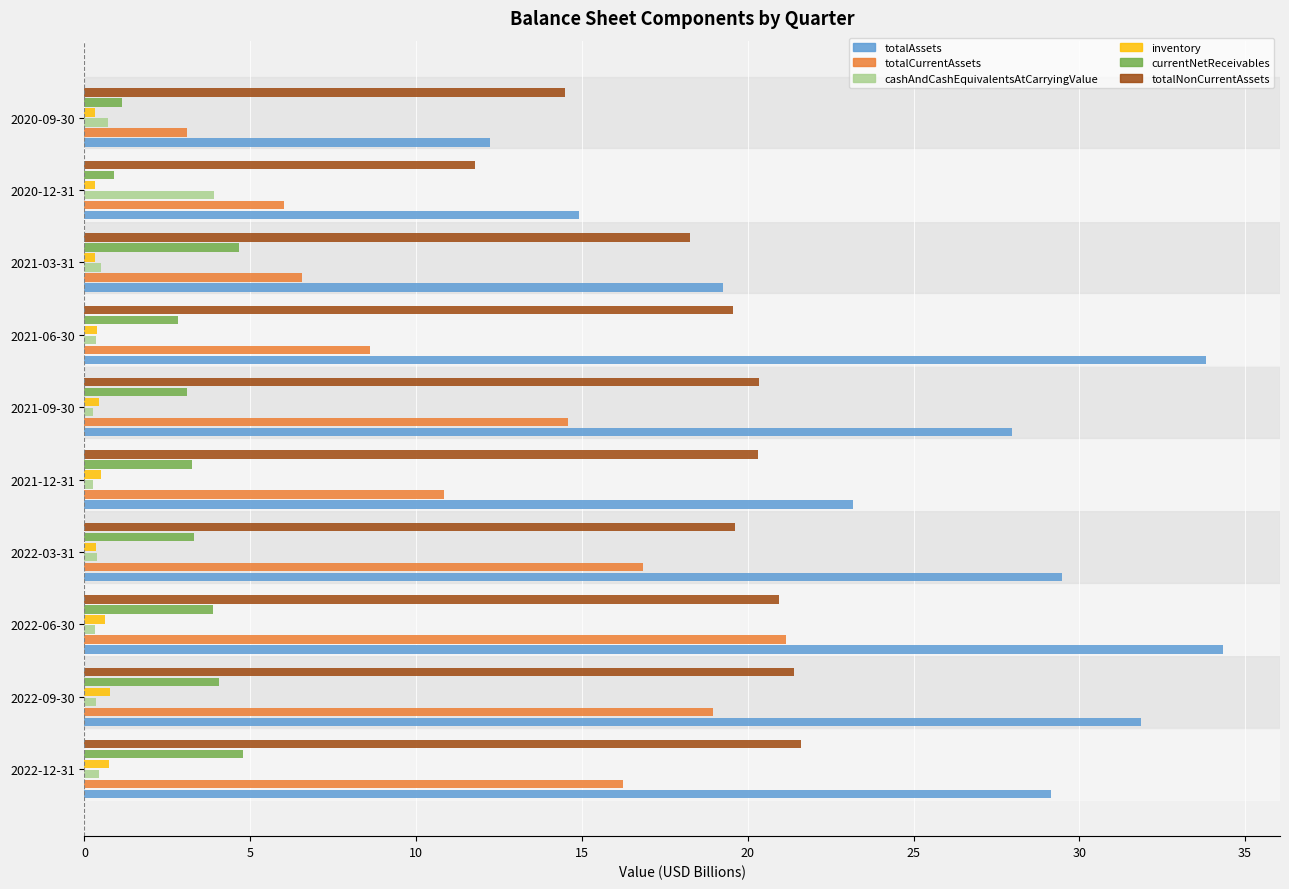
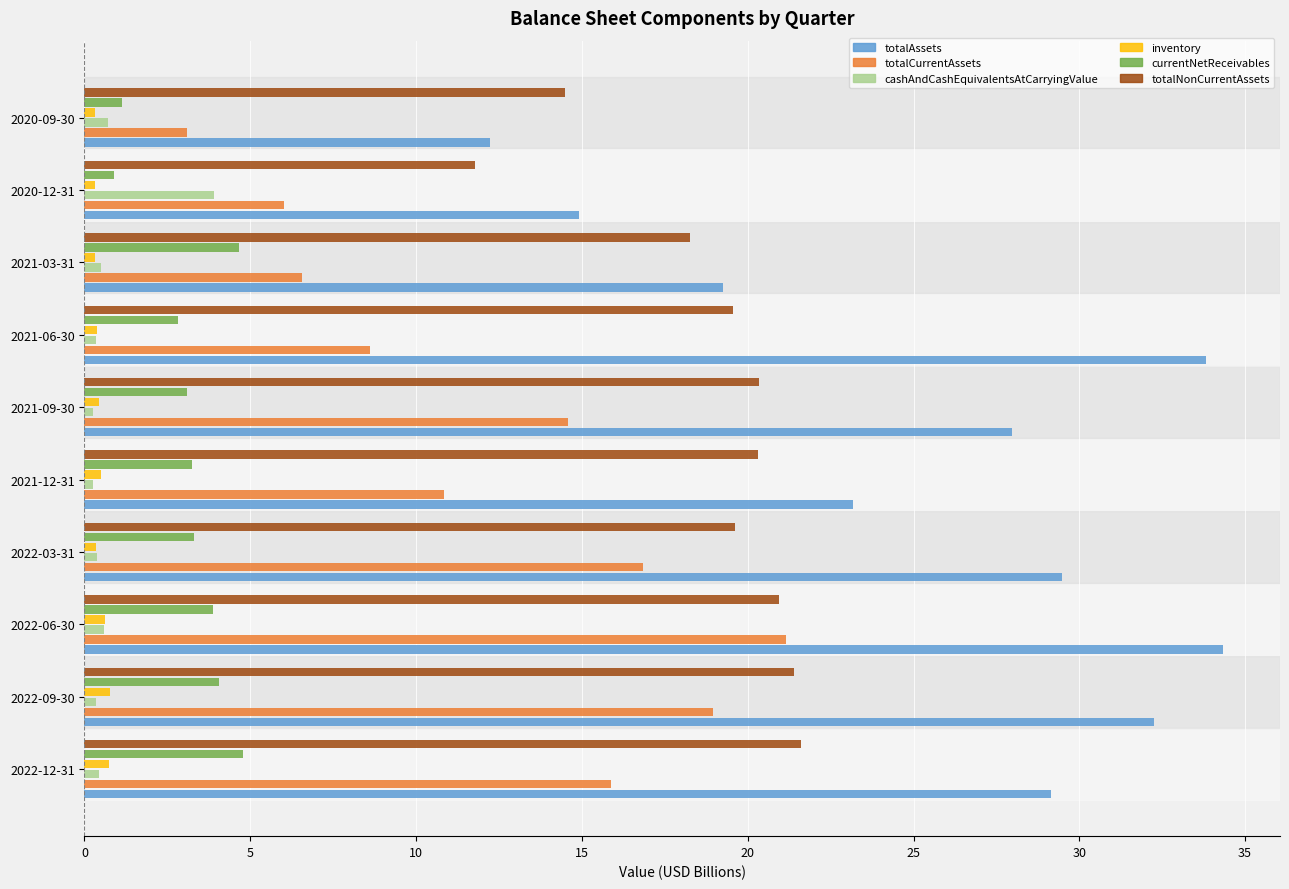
  {
    "totalAssets": {
      "2020-09-30": 12.2,
      "2020-12-31": 14.9,
      "2021-03-31": 19.2,
      "2021-06-30": 33.8,
      "2021-09-30": 28.0,
      "2021-12-31": 23.2,
      "2022-03-31": 29.5,
      "2022-06-30": 34.3,
-     "2022-09-30": 31.9,
+     "2022-09-30": 32.2,
      "2022-12-31": 29.1
    },
    "totalCurrentAssets": {
      "2020-09-30": 3.1,
      "2020-12-31": 6.0,
      "2021-03-31": 6.6,
      "2021-06-30": 8.6,
      "2021-09-30": 14.6,
      "2021-12-31": 10.8,
      "2022-03-31": 16.8,
      "2022-06-30": 21.1,
      "2022-09-30": 19.0,
-     "2022-12-31": 16.2
+     "2022-12-31": 15.9
    },
    "cashAndCashEquivalentsAtCarryingValue": {
      "2020-09-30": 0.7,
      "2020-12-31": 3.9,
      "2021-03-31": 0.5,
      "2021-06-30": 0.4,
      "2021-09-30": 0.3,
      "2021-12-31": 0.3,
      "2022-03-31": 0.4,
-     "2022-06-30": 0.3,
+     "2022-06-30": 0.6,
      "2022-09-30": 0.3,
      "2022-12-31": 0.4
    },
    "inventory": {
      "2020-09-30": 0.3,
      "2020-12-31": 0.3,
      "2021-03-31": 0.3,
      "2021-06-30": 0.4,
      "2021-09-30": 0.4,
      "2021-12-31": 0.5,
      "2022-03-31": 0.4,
      "2022-06-30": 0.6,
      "2022-09-30": 0.8,
      "2022-12-31": 0.8
    },
    "currentNetReceivables": {
      "2020-09-30": 1.1,
      "2020-12-31": 0.9,
      "2021-03-31": 4.7,
      "2021-06-30": 2.8,
      "2021-09-30": 3.1,
      "2021-12-31": 3.2,
      "2022-03-31": 3.3,
      "2022-06-30": 3.9,
      "2022-09-30": 4.1,
      "2022-12-31": 4.8
    },
    "totalNonCurrentAssets": {
      "2020-09-30": 14.5,
      "2020-12-31": 11.8,
      "2021-03-31": 18.2,
      "2021-06-30": 19.6,
      "2021-09-30": 20.3,
      "2021-12-31": 20.3,
      "2022-03-31": 19.6,
      "2022-06-30": 21.0,
      "2022-09-30": 21.4,
      "2022-12-31": 21.6
    }
  }
